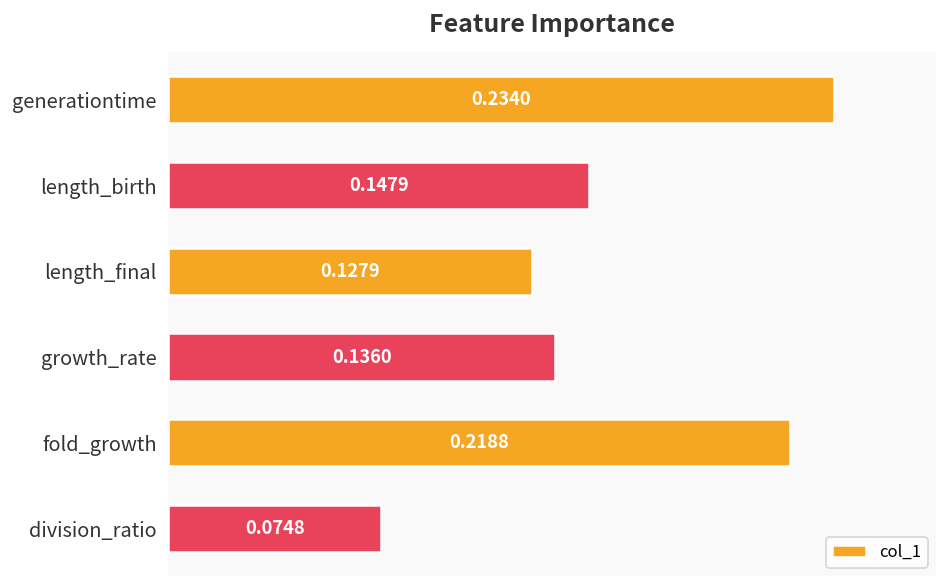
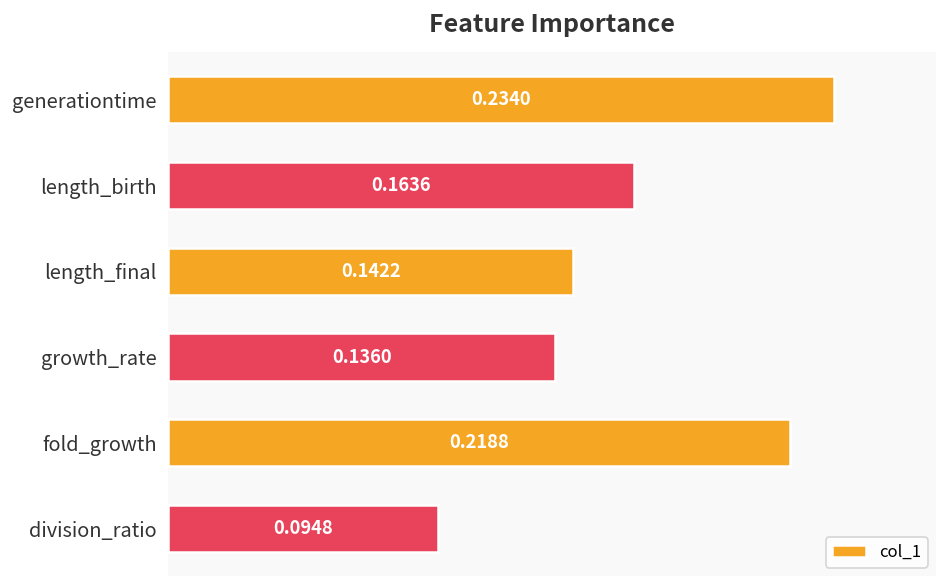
  {
    "generationtime": 0.2340,
-   "length_birth": 0.1479,
-   "length_final": 0.1279,
+   "length_birth": 0.1636,
+   "length_final": 0.1422,
    "growth_rate": 0.1360,
    "fold_growth": 0.2188,
-   "division_ratio": 0.0748
+   "division_ratio": 0.0948
  }
